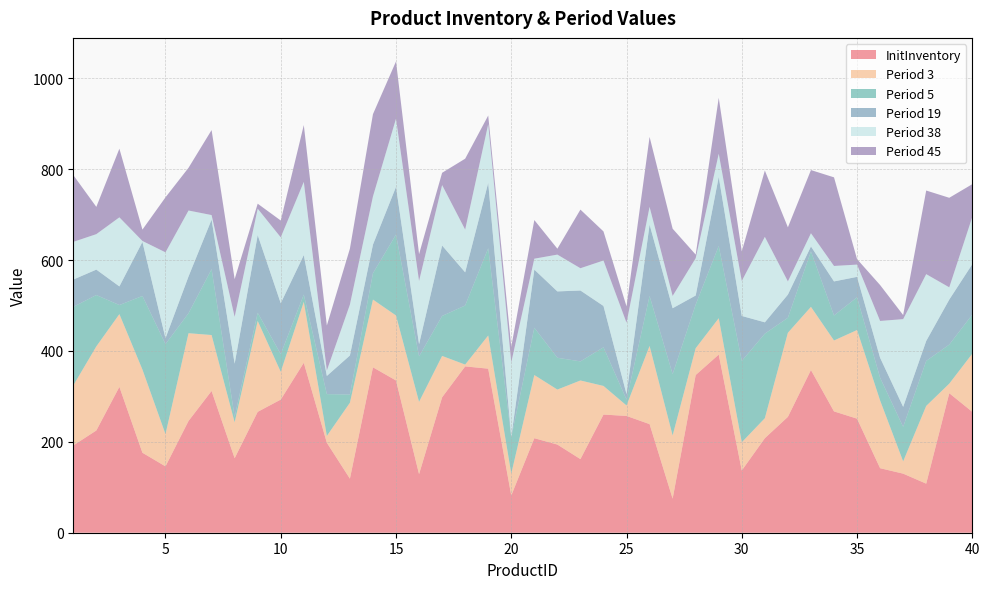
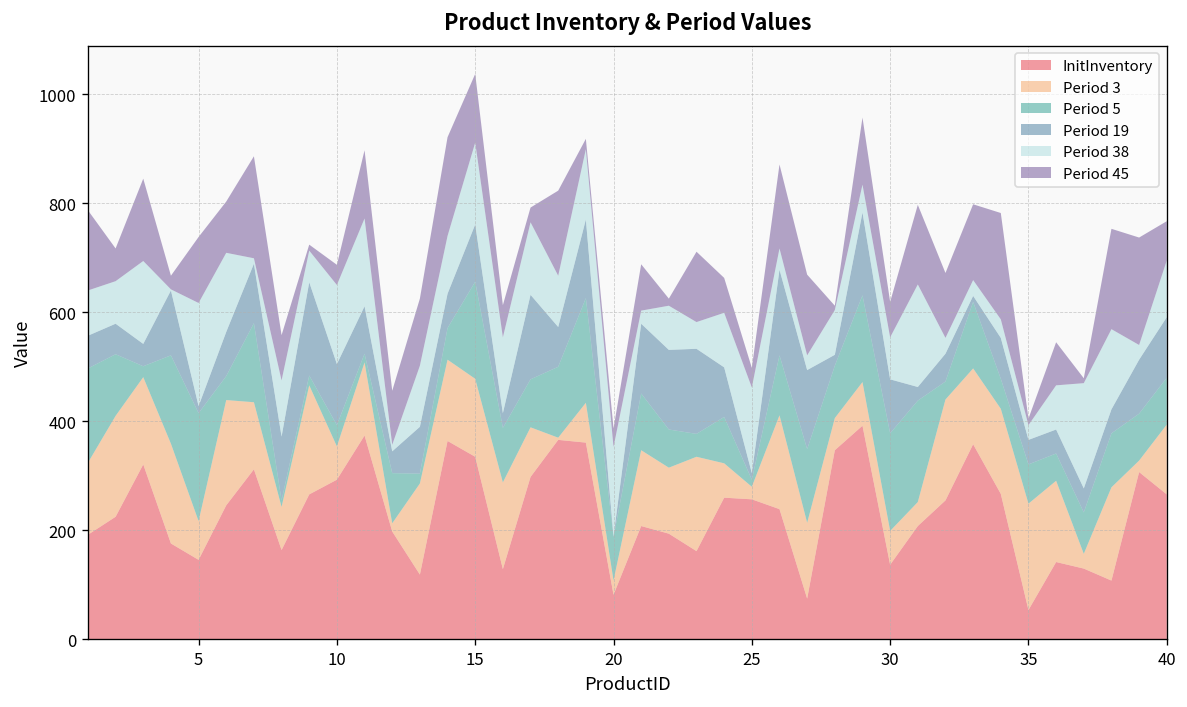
  {
    "InitInventory": {
      "5": 150,
      "10": 290,
      "15": 340,
      "20": 80,
      "25": 260,
      "30": 140,
-     "35": 250,
+     "35": 50,
      "40": 270
    },
    "Period 3": {
      "5": 70,
      "10": 60,
      "15": 140,
-     "20": 50,
+     "20": 30,
      "25": 20,
      "30": 60,
      "35": 200,
      "40": 130
    },
    "Period 38": {
      "5": 190,
      "10": 150,
      "15": 150,
      "20": 160,
      "25": 160,
      "30": 80,
      "35": 30,
      "40": 100
    }
  }
